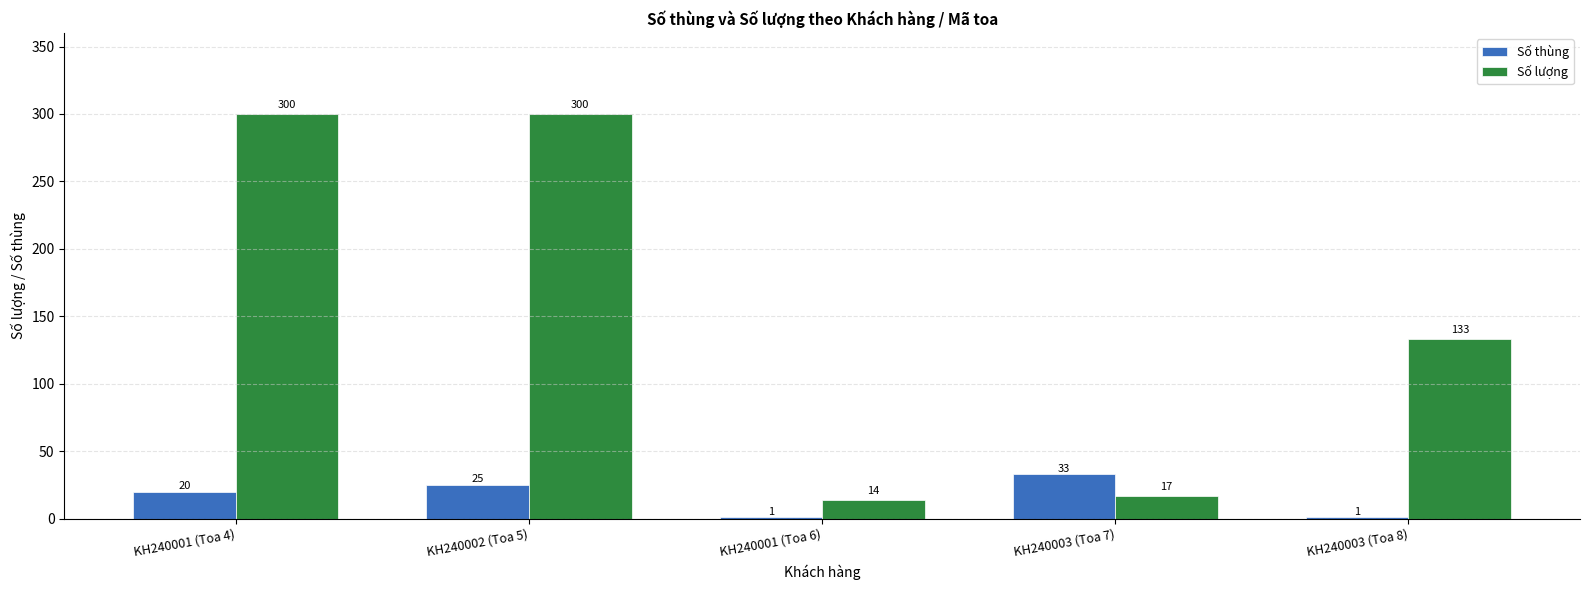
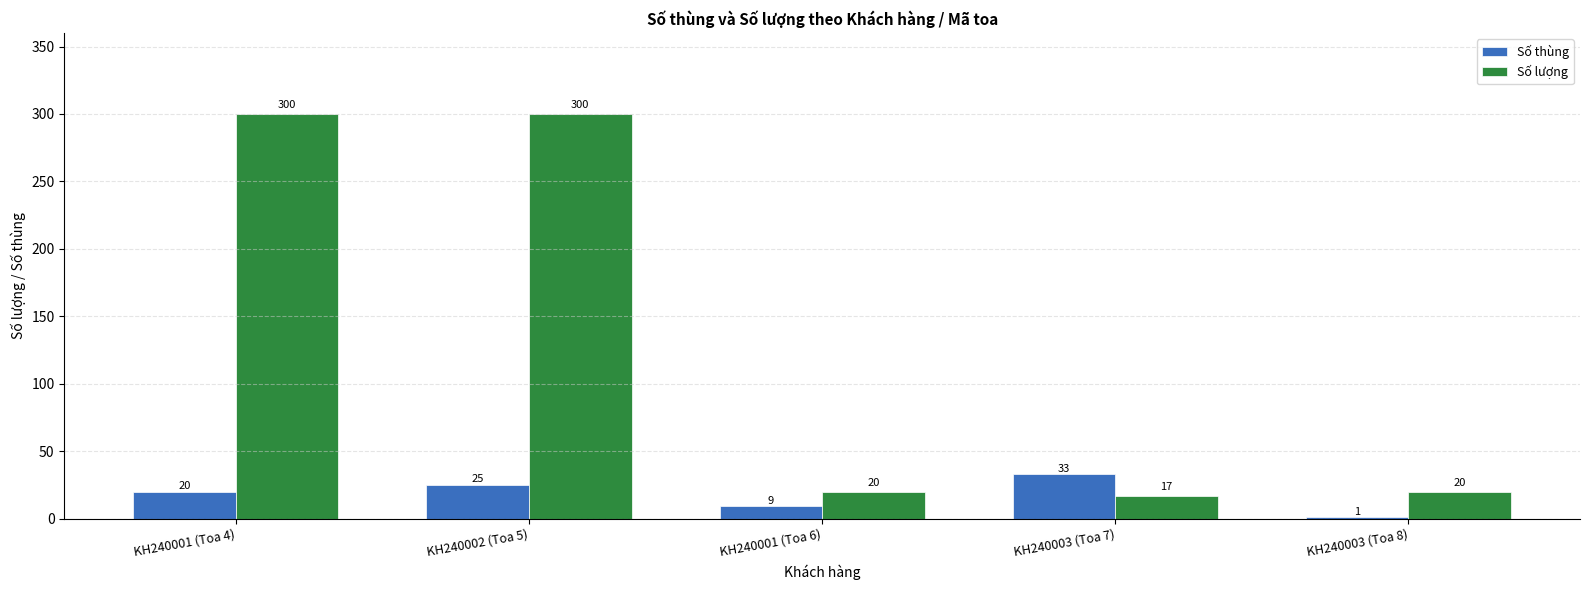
  {
    "Số thùng": {
      "KH240001 (Toa 4)": 20,
      "KH240002 (Toa 5)": 25,
-     "KH240001 (Toa 6)": 1,
+     "KH240001 (Toa 6)": 9,
      "KH240003 (Toa 7)": 33,
      "KH240003 (Toa 8)": 1
    },
    "Số lượng": {
      "KH240001 (Toa 4)": 300,
      "KH240002 (Toa 5)": 300,
-     "KH240001 (Toa 6)": 14,
+     "KH240001 (Toa 6)": 20,
      "KH240003 (Toa 7)": 17,
-     "KH240003 (Toa 8)": 133
+     "KH240003 (Toa 8)": 20
    }
  }
